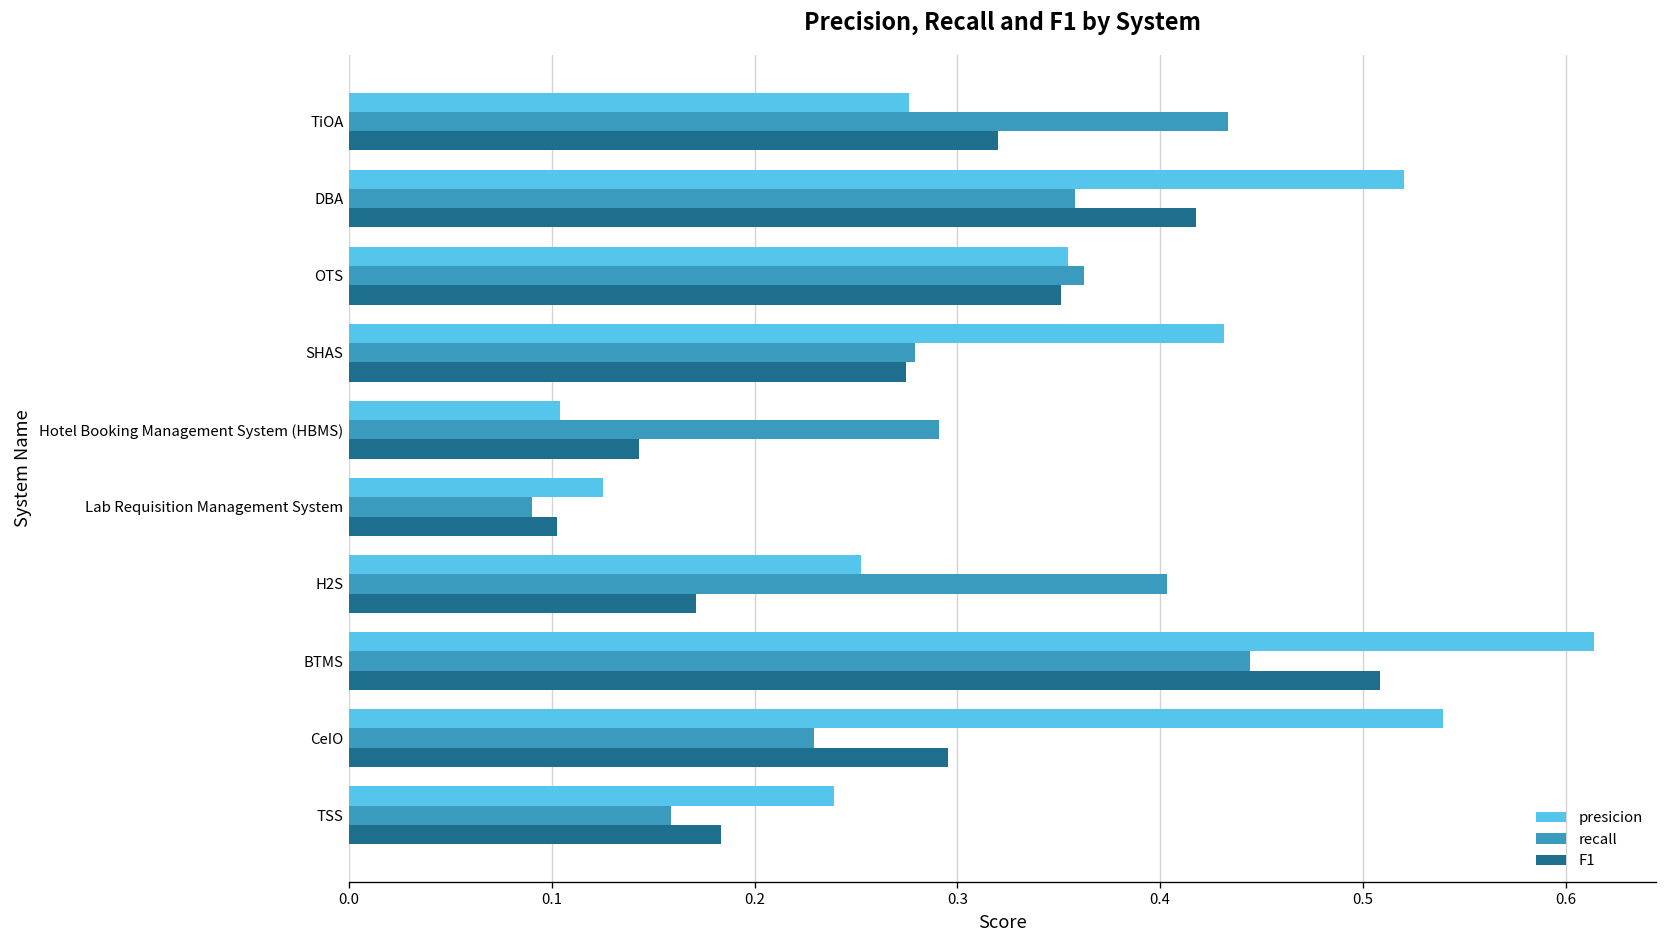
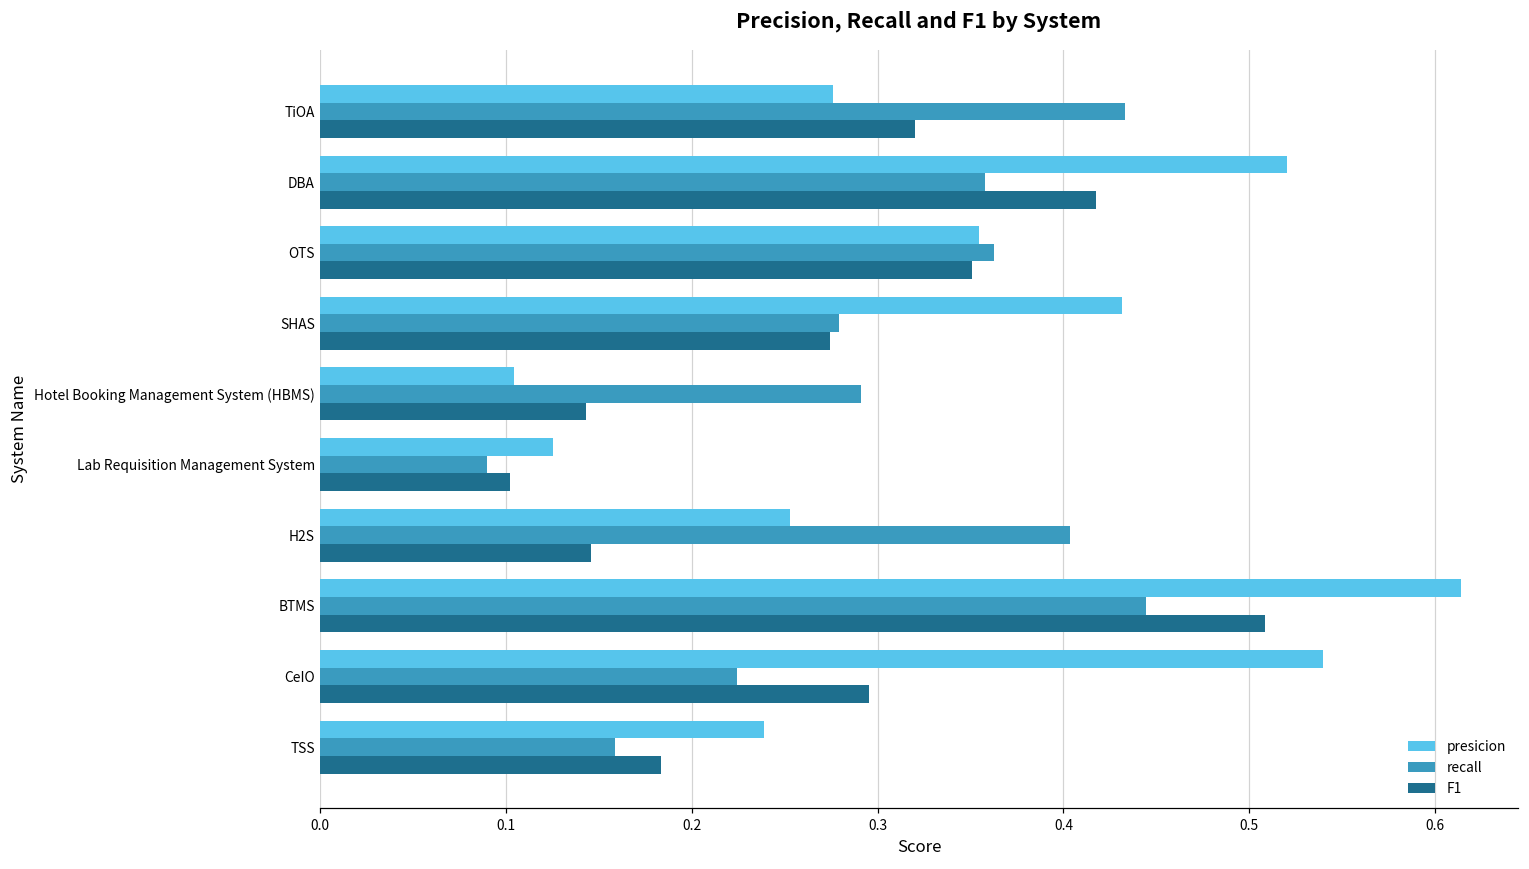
  {
    "presicion": {
      "TiOA": 0.276,
      "DBA": 0.520,
      "OTS": 0.355,
      "SHAS": 0.431,
      "Hotel Booking Management System (HBMS)": 0.104,
      "Lab Requisition Management System": 0.125,
      "H2S": 0.253,
      "BTMS": 0.614,
      "CeIO": 0.540,
      "TSS": 0.239
    },
    "recall": {
      "TiOA": 0.433,
      "DBA": 0.358,
      "OTS": 0.363,
      "SHAS": 0.279,
      "Hotel Booking Management System (HBMS)": 0.291,
      "Lab Requisition Management System": 0.090,
      "H2S": 0.403,
      "BTMS": 0.444,
-     "CeIO": 0.229,
+     "CeIO": 0.224,
      "TSS": 0.159
    },
    "F1": {
      "TiOA": 0.320,
      "DBA": 0.418,
      "OTS": 0.351,
      "SHAS": 0.275,
      "Hotel Booking Management System (HBMS)": 0.143,
      "Lab Requisition Management System": 0.102,
-     "H2S": 0.171,
+     "H2S": 0.146,
      "BTMS": 0.508,
      "CeIO": 0.295,
      "TSS": 0.183
    }
  }
